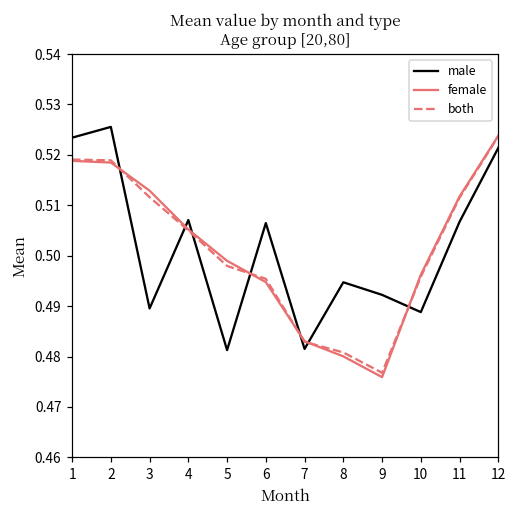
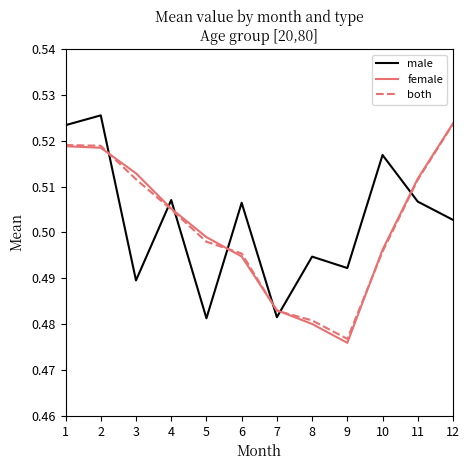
  {
    "male": {
      "1": 0.523,
      "2": 0.526,
      "3": 0.490,
      "4": 0.507,
      "5": 0.481,
      "6": 0.506,
      "7": 0.482,
      "8": 0.495,
      "9": 0.492,
-     "10": 0.489,
+     "10": 0.517,
      "11": 0.507,
-     "12": 0.521
+     "12": 0.503
    }
  }
